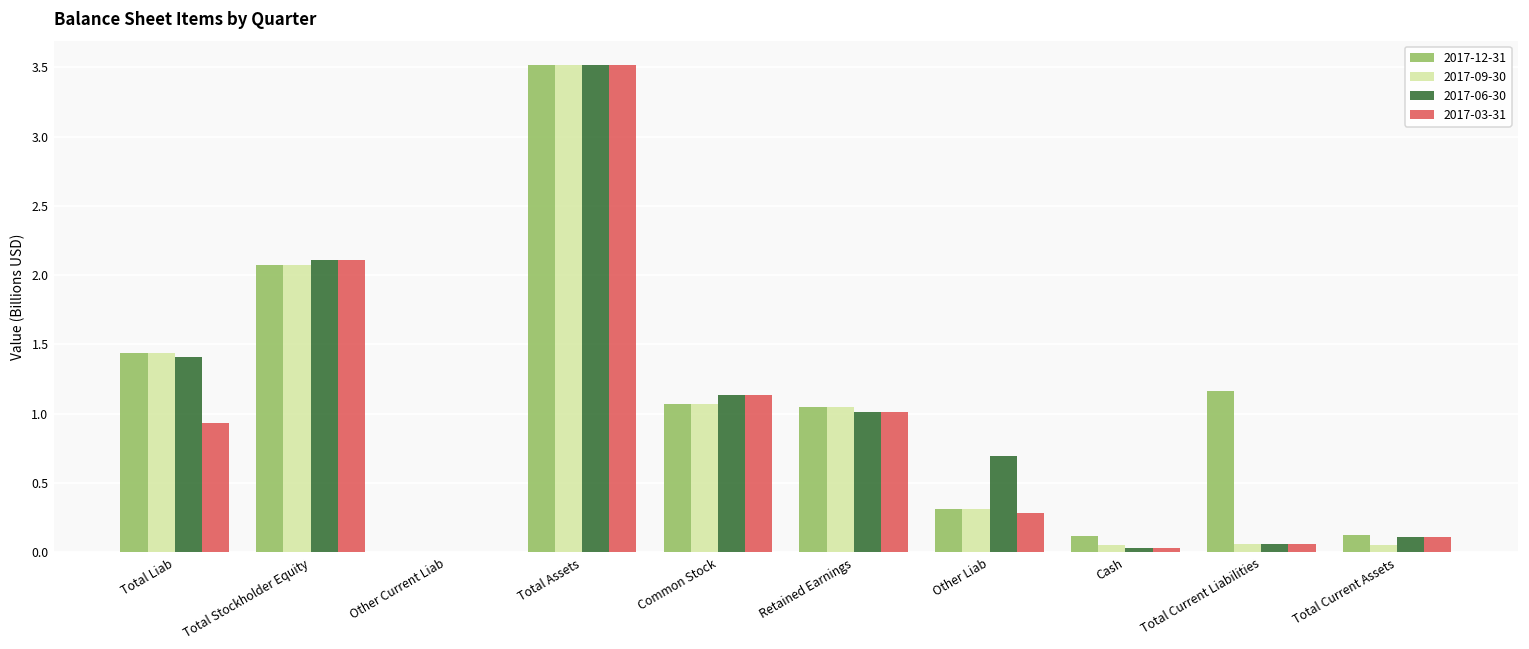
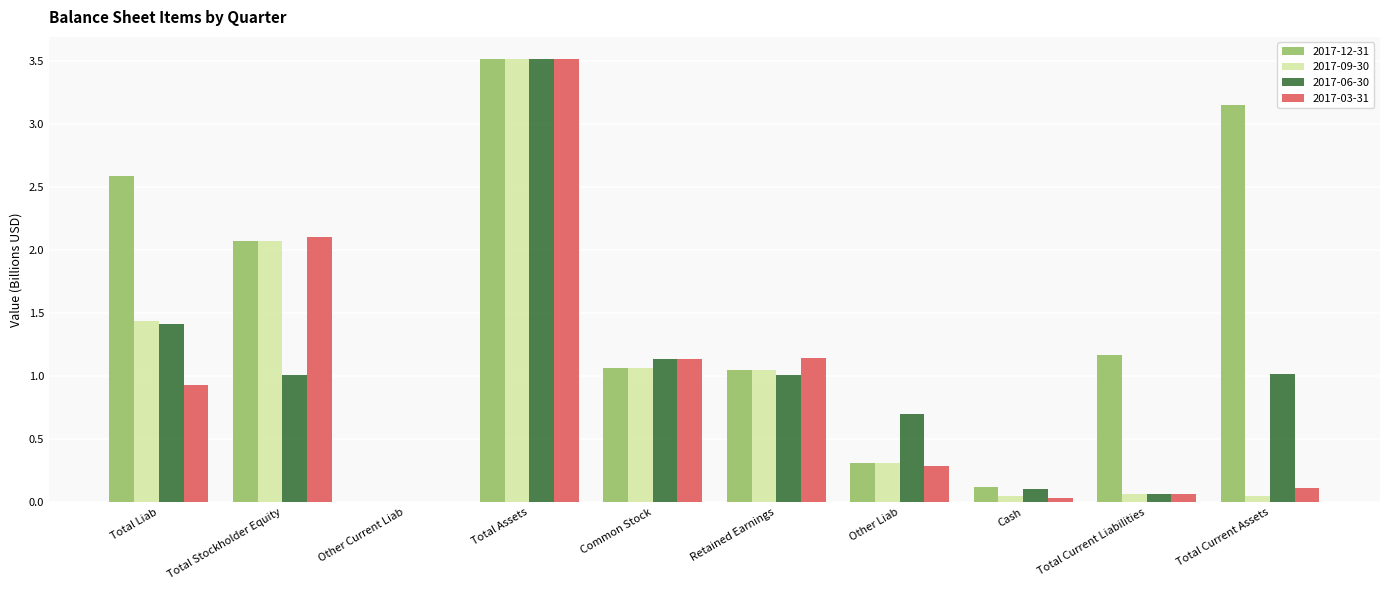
  {
    "2017-12-31": {
-     "Total Liab": 1.44,
+     "Total Liab": 2.59,
      "Total Stockholder Equity": 2.08,
      "Total Assets": 3.52,
      "Common Stock": 1.07,
      "Retained Earnings": 1.05,
      "Other Liab": 0.31,
      "Cash": 0.12,
      "Total Current Liabilities": 1.17,
-     "Total Current Assets": 0.13
+     "Total Current Assets": 3.16
    },
    "2017-09-30": {
      "Total Liab": 1.44,
      "Total Stockholder Equity": 2.08,
      "Total Assets": 3.52,
      "Common Stock": 1.07,
      "Retained Earnings": 1.05,
      "Other Liab": 0.31,
      "Cash": 0.05,
      "Total Current Liabilities": 0.06,
      "Total Current Assets": 0.05
    },
    "2017-06-30": {
      "Total Liab": 1.41,
-     "Total Stockholder Equity": 2.11,
+     "Total Stockholder Equity": 1.01,
      "Total Assets": 3.52,
      "Common Stock": 1.14,
      "Retained Earnings": 1.01,
      "Other Liab": 0.70,
-     "Cash": 0.03,
+     "Cash": 0.10,
      "Total Current Liabilities": 0.06,
-     "Total Current Assets": 0.11
+     "Total Current Assets": 1.01
    },
    "2017-03-31": {
      "Total Liab": 0.93,
      "Total Stockholder Equity": 2.11,
      "Total Assets": 3.52,
      "Common Stock": 1.14,
-     "Retained Earnings": 1.01,
+     "Retained Earnings": 1.14,
      "Other Liab": 0.29,
      "Cash": 0.03,
      "Total Current Liabilities": 0.06,
      "Total Current Assets": 0.11
    }
  }
